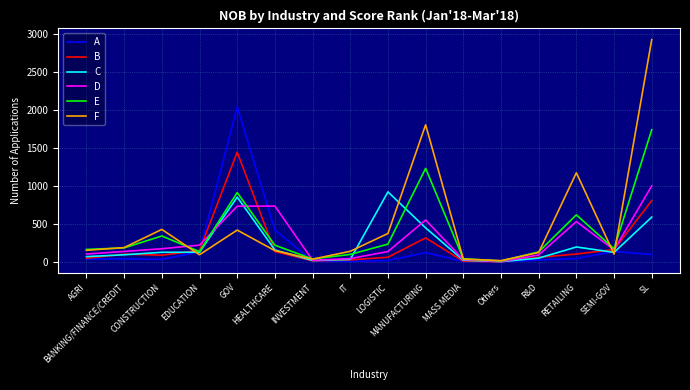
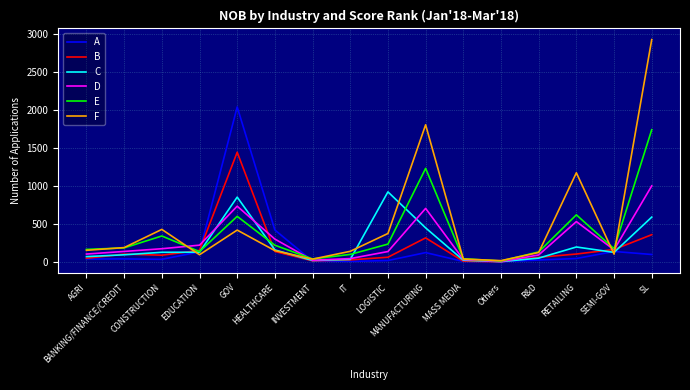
  {
    "A": {
      "BANKING/FINANCE/CREDIT": 0,
      "CONSTRUCTION": 0,
      "GOV": 2000,
      "HEALTHCARE": 400,
      "LOGISTIC": 0,
      "MANUFACTURING": 100,
      "RETAILING": 0,
      "SL": 100
    },
    "B": {
      "CONSTRUCTION": 100,
      "GOV": 1400,
      "LOGISTIC": 100,
      "MANUFACTURING": 300,
      "RETAILING": 100,
-     "SL": 800
+     "SL": 400
    },
    "C": {
      "CONSTRUCTION": 100,
      "GOV": 900,
      "LOGISTIC": 900,
      "MANUFACTURING": 400,
      "RETAILING": 200,
      "SL": 600
    },
    "D": {
      "AGRI": 100,
      "BANKING/FINANCE/CREDIT": 100,
      "CONSTRUCTION": 200,
      "EDUCATION": 200,
      "GOV": 700,
-     "HEALTHCARE": 700,
+     "HEALTHCARE": 300,
      "LOGISTIC": 100,
-     "MANUFACTURING": 600,
+     "MANUFACTURING": 700,
      "RETAILING": 500,
      "SL": 1000
    },
    "E": {
      "CONSTRUCTION": 300,
-     "GOV": 900,
+     "GOV": 600,
      "HEALTHCARE": 200,
      "IT": 100,
      "LOGISTIC": 200,
      "MANUFACTURING": 1200,
      "RETAILING": 600,
      "SL": 1700
    },
    "F": {
      "CONSTRUCTION": 400,
      "GOV": 400,
      "IT": 100,
      "LOGISTIC": 400,
      "MANUFACTURING": 1800,
      "RETAILING": 1200,
      "SL": 2900
    }
  }
